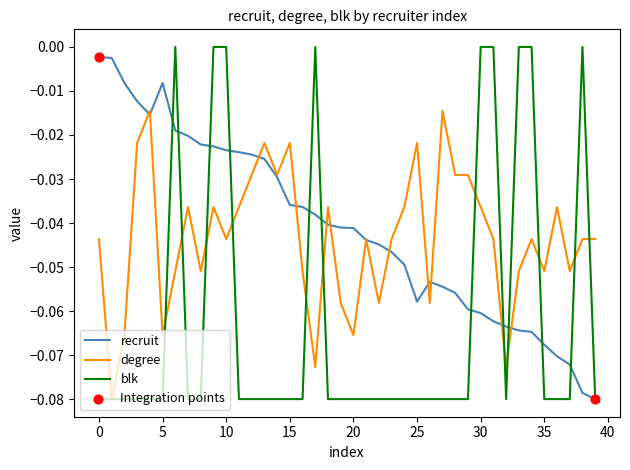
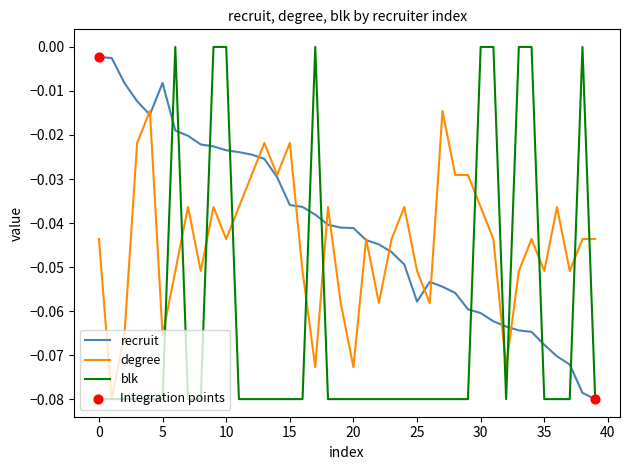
  {
    "recruit": {
      "5": -0.008,
      "10": -0.023,
      "15": -0.036,
      "20": -0.041,
      "25": -0.058,
      "30": -0.060,
      "35": -0.068
    },
    "degree": {
      "0": -0.044,
      "10": -0.044,
      "15": -0.022,
-     "20": -0.065,
-     "25": -0.022,
+     "20": -0.073,
+     "25": -0.051,
      "30": -0.036,
      "35": -0.051
    },
    "blk": {
      "10": 0.000,
      "15": -0.080,
      "20": -0.080,
      "25": -0.080,
      "30": 0.000,
      "35": -0.080
    }
  }
